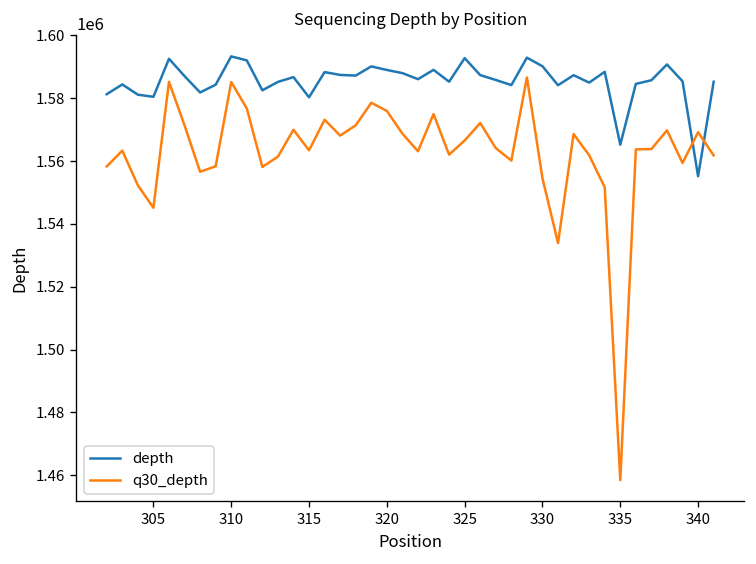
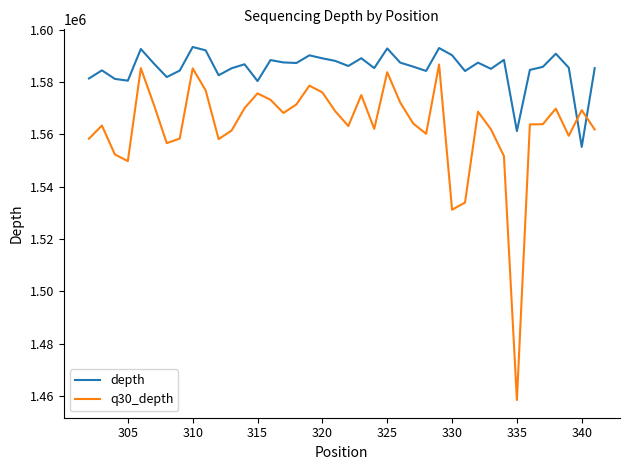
  {
    "depth": {
      "305": 1580000,
      "310": 1593000,
      "315": 1580000,
      "320": 1589000,
      "325": 1593000,
      "330": 1590000,
-     "335": 1565000,
+     "335": 1561000,
      "340": 1555000
    },
    "q30_depth": {
-     "305": 1545000,
+     "305": 1550000,
      "310": 1585000,
-     "315": 1563000,
+     "315": 1576000,
      "320": 1576000,
-     "325": 1567000,
-     "330": 1555000,
+     "325": 1584000,
+     "330": 1531000,
      "335": 1458000,
      "340": 1569000
    }
  }
